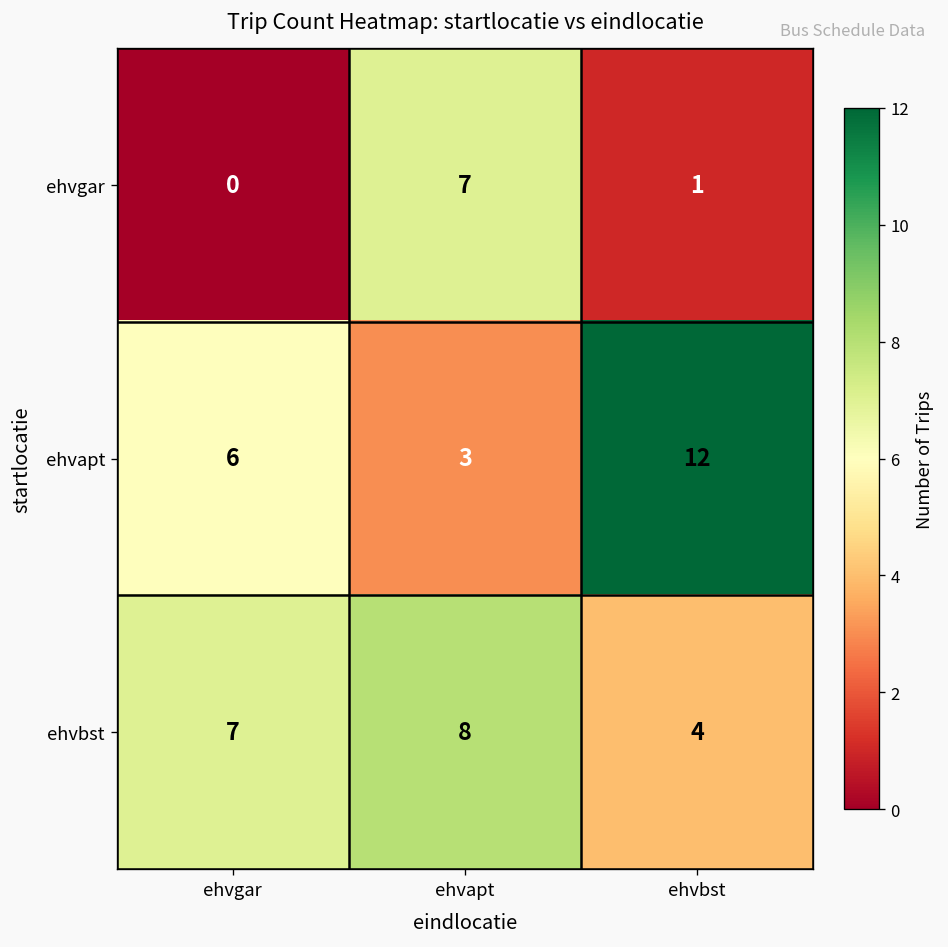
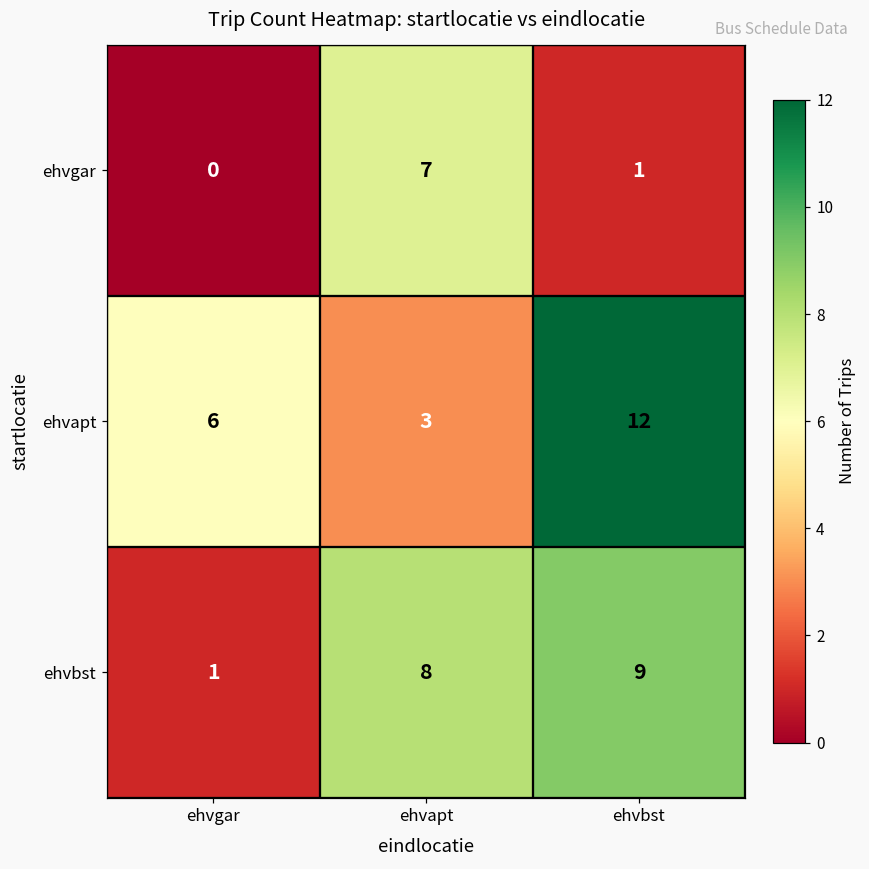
  {
    "ehvgar": {
      "ehvgar": 0,
      "ehvapt": 7,
      "ehvbst": 1
    },
    "ehvapt": {
      "ehvgar": 6,
      "ehvapt": 3,
      "ehvbst": 12
    },
    "ehvbst": {
-     "ehvgar": 7,
+     "ehvgar": 1,
      "ehvapt": 8,
-     "ehvbst": 4
+     "ehvbst": 9
    }
  }
